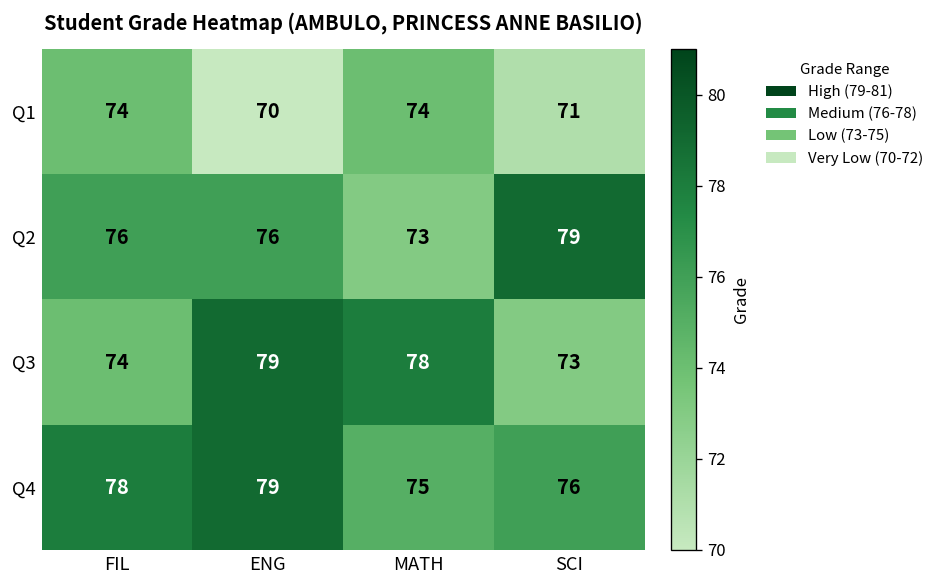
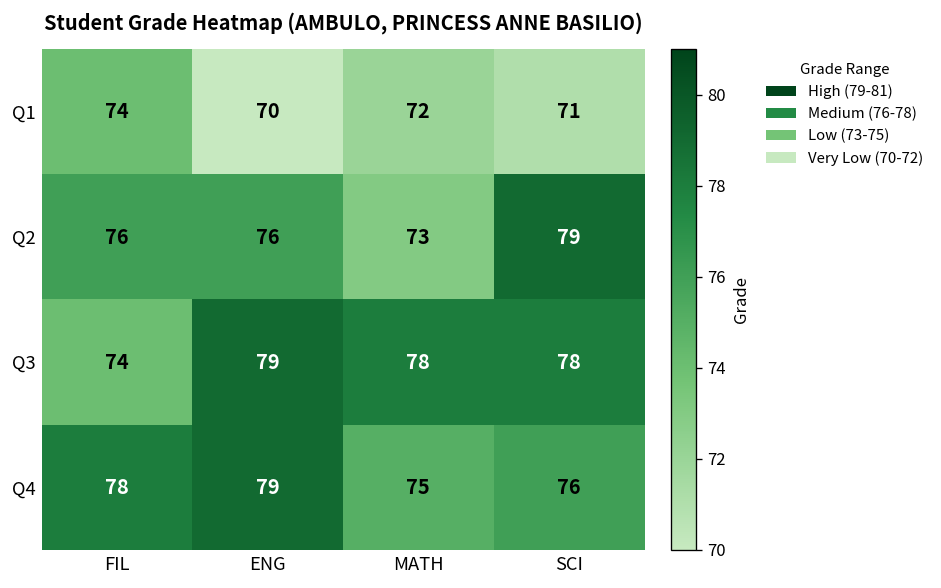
  {
    "Q1": {
      "FIL": 74,
      "ENG": 70,
-     "MATH": 74,
+     "MATH": 72,
      "SCI": 71
    },
    "Q2": {
      "FIL": 76,
      "ENG": 76,
      "MATH": 73,
      "SCI": 79
    },
    "Q3": {
      "FIL": 74,
      "ENG": 79,
      "MATH": 78,
-     "SCI": 73
+     "SCI": 78
    },
    "Q4": {
      "FIL": 78,
      "ENG": 79,
      "MATH": 75,
      "SCI": 76
    }
  }
